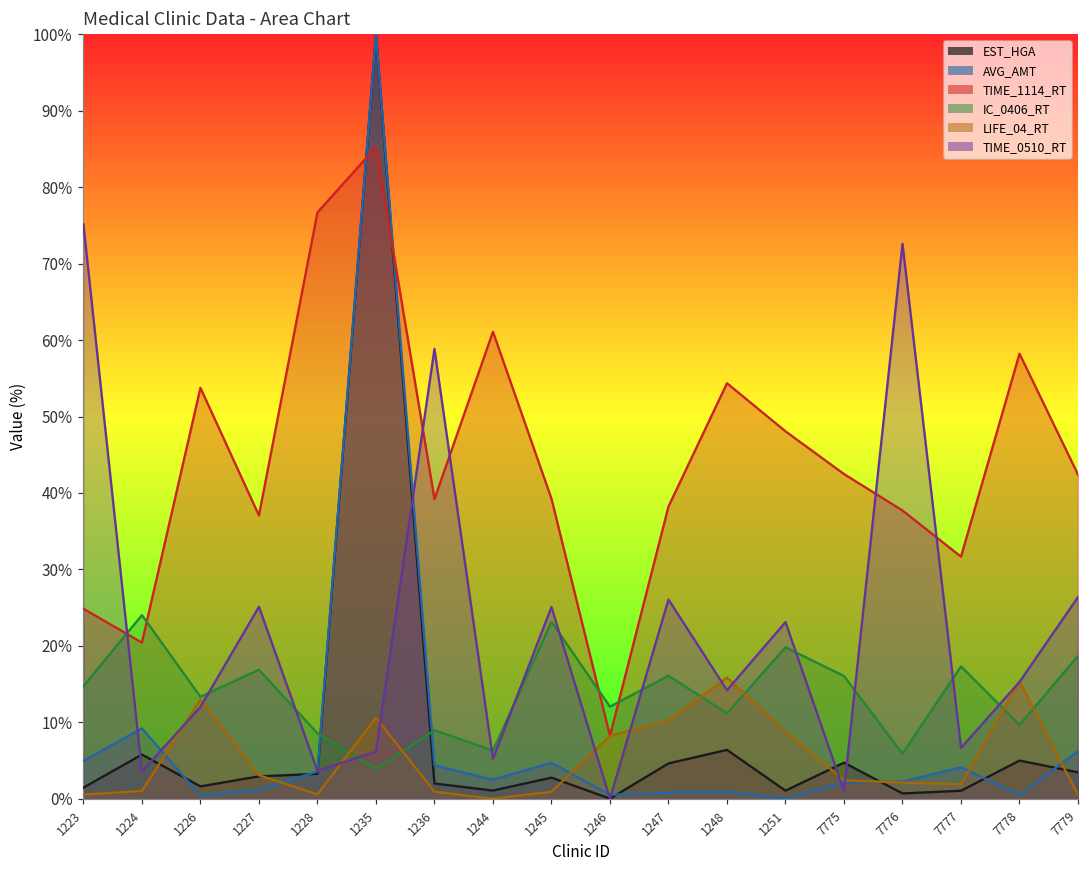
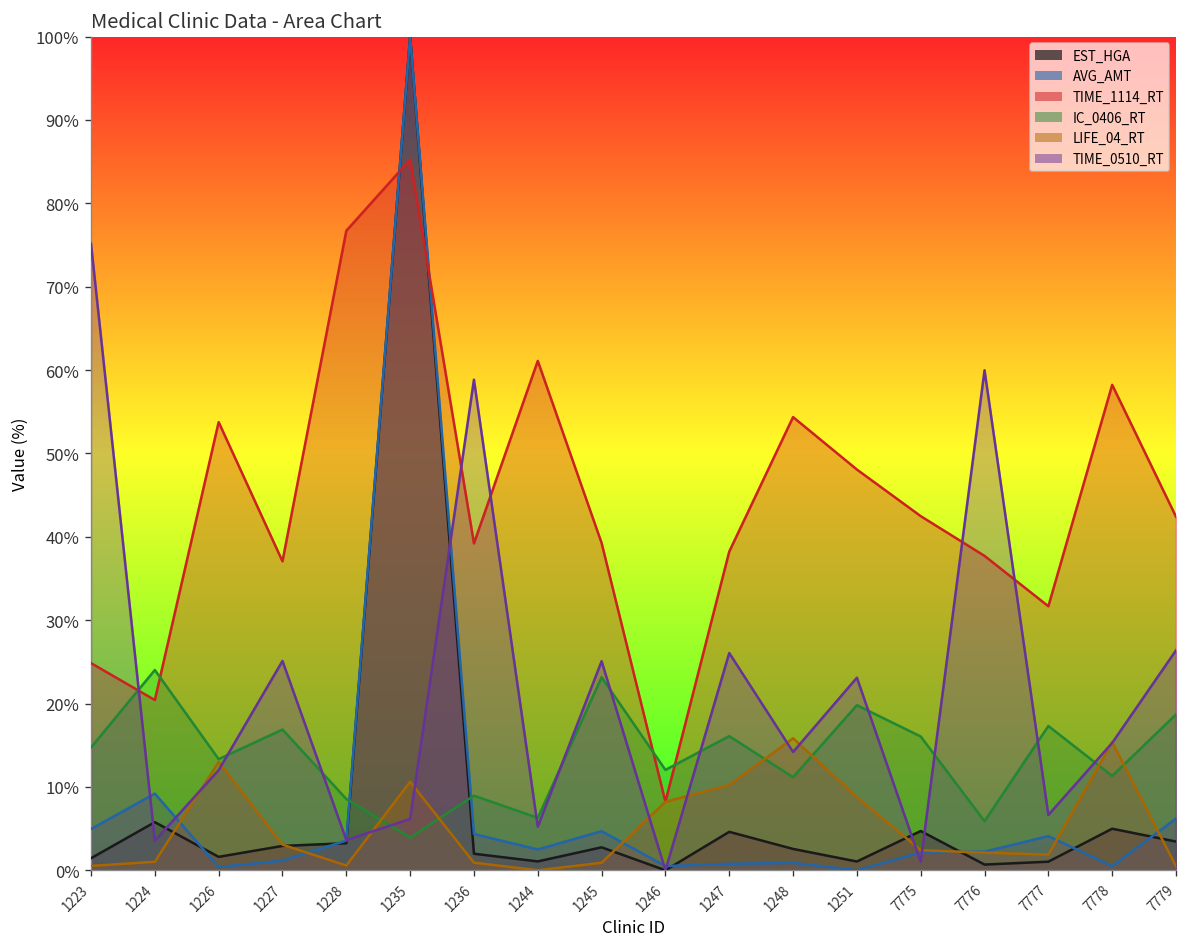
  {
    "EST_HGA": {
      "1223": "1%",
      "1224": "6%",
      "1226": "2%",
      "1236": "2%",
      "1244": "1%",
      "1245": "3%",
      "1247": "5%",
-     "1248": "6%",
+     "1248": "3%",
      "1251": "1%",
      "7775": "5%",
      "7776": "1%",
      "7777": "1%",
      "7778": "5%",
      "7779": "3%"
    },
    "AVG_AMT": {
      "1223": "5%",
      "1224": "9%",
      "1226": "0%",
      "1227": "1%",
      "1236": "4%",
      "1244": "2%",
      "1245": "5%",
      "1246": "1%",
      "1247": "1%",
      "1248": "1%",
      "1251": "0%",
      "7777": "4%",
      "7778": "0%",
      "7779": "6%"
    },
    "IC_0406_RT": {
      "1223": "15%",
      "1224": "24%",
      "1227": "17%",
      "1228": "9%",
      "1235": "4%",
      "1236": "9%",
      "1244": "6%",
      "1245": "23%",
      "1246": "12%",
      "1247": "16%",
      "1248": "11%",
      "1251": "20%",
      "7775": "16%",
      "7776": "6%",
      "7777": "17%",
-     "7778": "10%",
+     "7778": "11%",
      "7779": "19%"
    },
    "TIME_0510_RT": {
      "1223": "75%",
      "1224": "4%",
      "1226": "12%",
      "1227": "25%",
      "1235": "6%",
      "1236": "59%",
      "1244": "5%",
      "1245": "25%",
      "1247": "26%",
      "1248": "14%",
      "1251": "23%",
      "7775": "1%",
-     "7776": "73%",
+     "7776": "60%",
      "7777": "7%",
      "7779": "26%"
    }
  }
